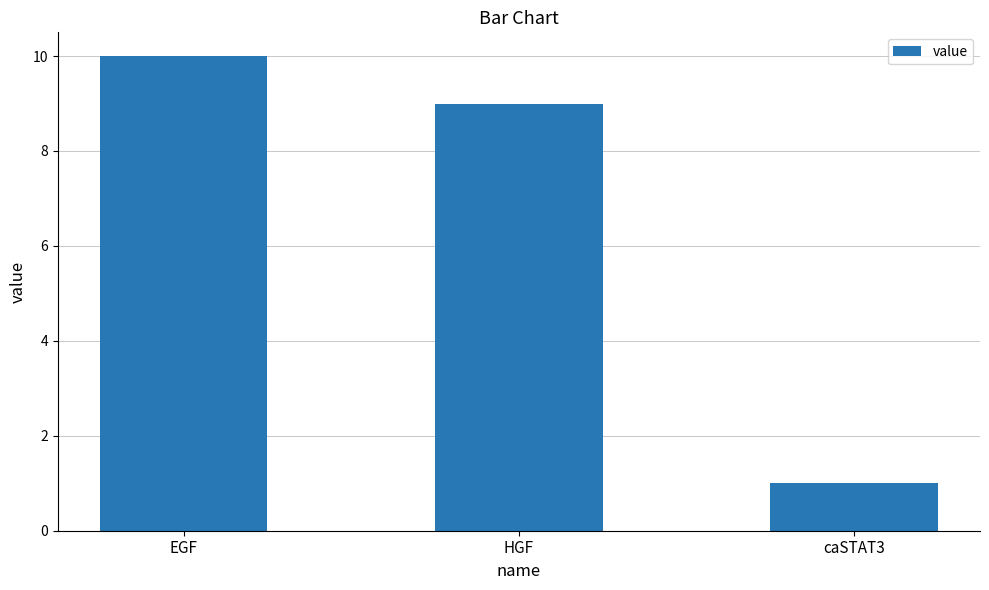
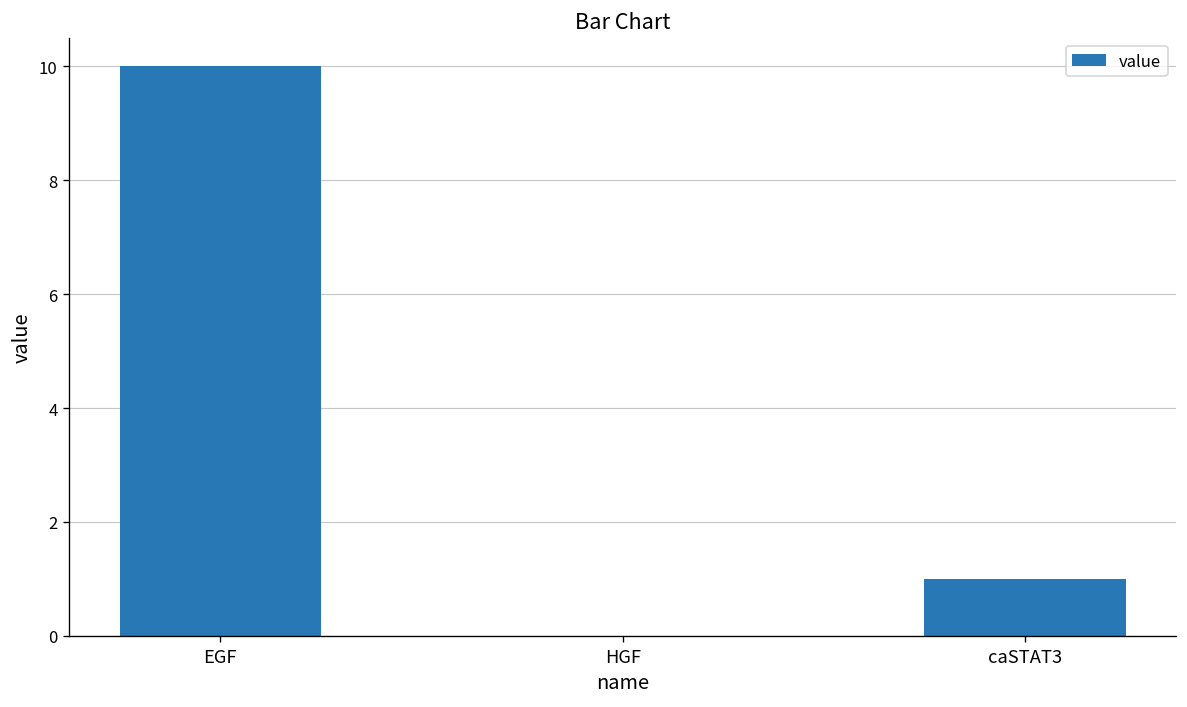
  {
    "EGF": 10,
-   "HGF": 9,
+   "HGF": 0,
    "caSTAT3": 1
  }
